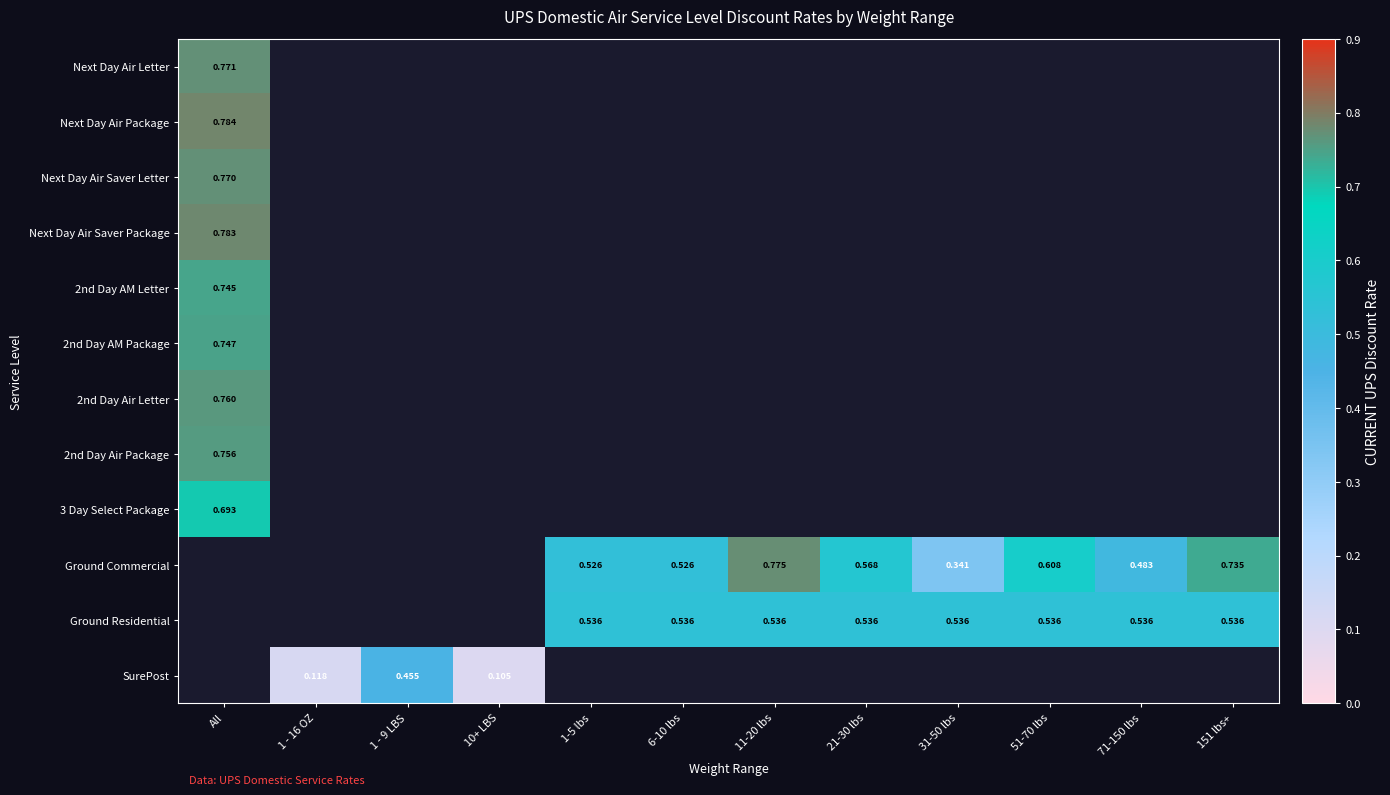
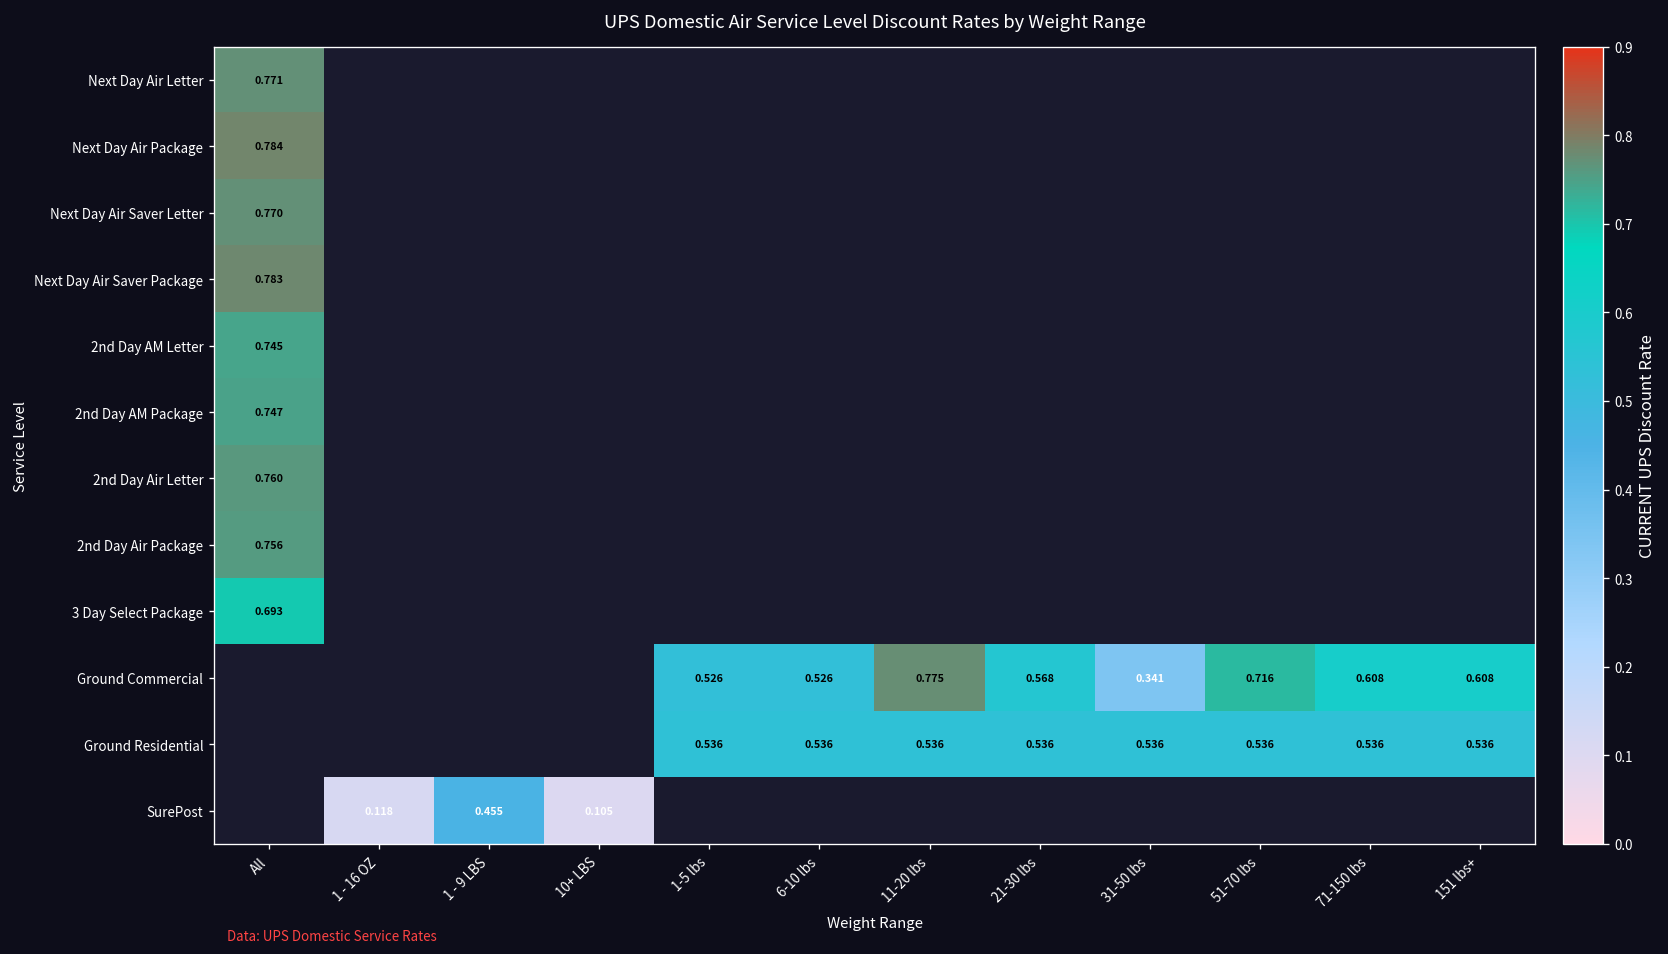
  {
    "Next Day Air Letter": {
      "All": 0.771
    },
    "Next Day Air Package": {
      "All": 0.784
    },
    "Next Day Air Saver Letter": {
      "All": 0.770
    },
    "Next Day Air Saver Package": {
      "All": 0.783
    },
    "2nd Day AM Letter": {
      "All": 0.745
    },
    "2nd Day AM Package": {
      "All": 0.747
    },
    "2nd Day Air Letter": {
      "All": 0.760
    },
    "2nd Day Air Package": {
      "All": 0.756
    },
    "3 Day Select Package": {
      "All": 0.693
    },
    "Ground Commercial": {
      "1-5 lbs": 0.526,
      "6-10 lbs": 0.526,
      "11-20 lbs": 0.775,
      "21-30 lbs": 0.568,
      "31-50 lbs": 0.341,
-     "51-70 lbs": 0.608,
-     "71-150 lbs": 0.483,
-     "151 lbs+": 0.735
+     "51-70 lbs": 0.716,
+     "71-150 lbs": 0.608,
+     "151 lbs+": 0.608
    },
    "Ground Residential": {
      "1-5 lbs": 0.536,
      "6-10 lbs": 0.536,
      "11-20 lbs": 0.536,
      "21-30 lbs": 0.536,
      "31-50 lbs": 0.536,
      "51-70 lbs": 0.536,
      "71-150 lbs": 0.536,
      "151 lbs+": 0.536
    },
    "SurePost": {
      "1 - 9 LBS": 0.455
    }
  }
